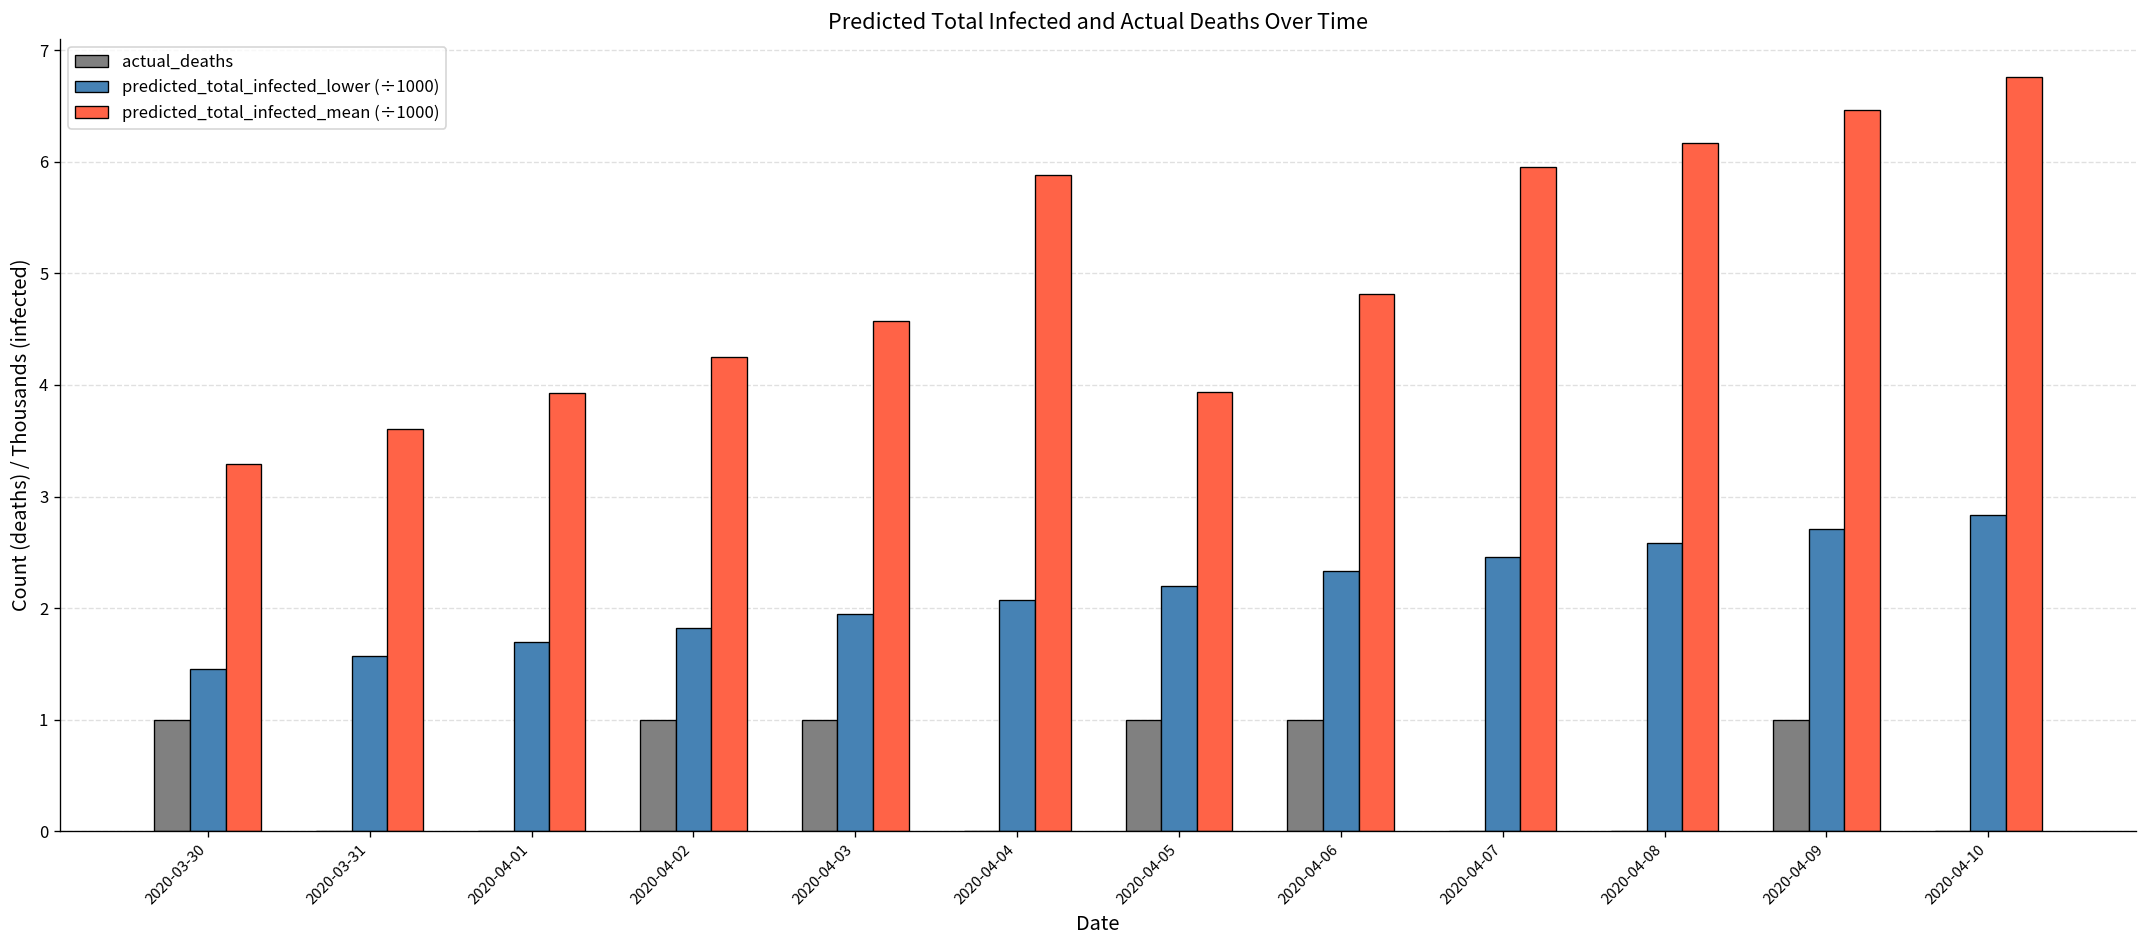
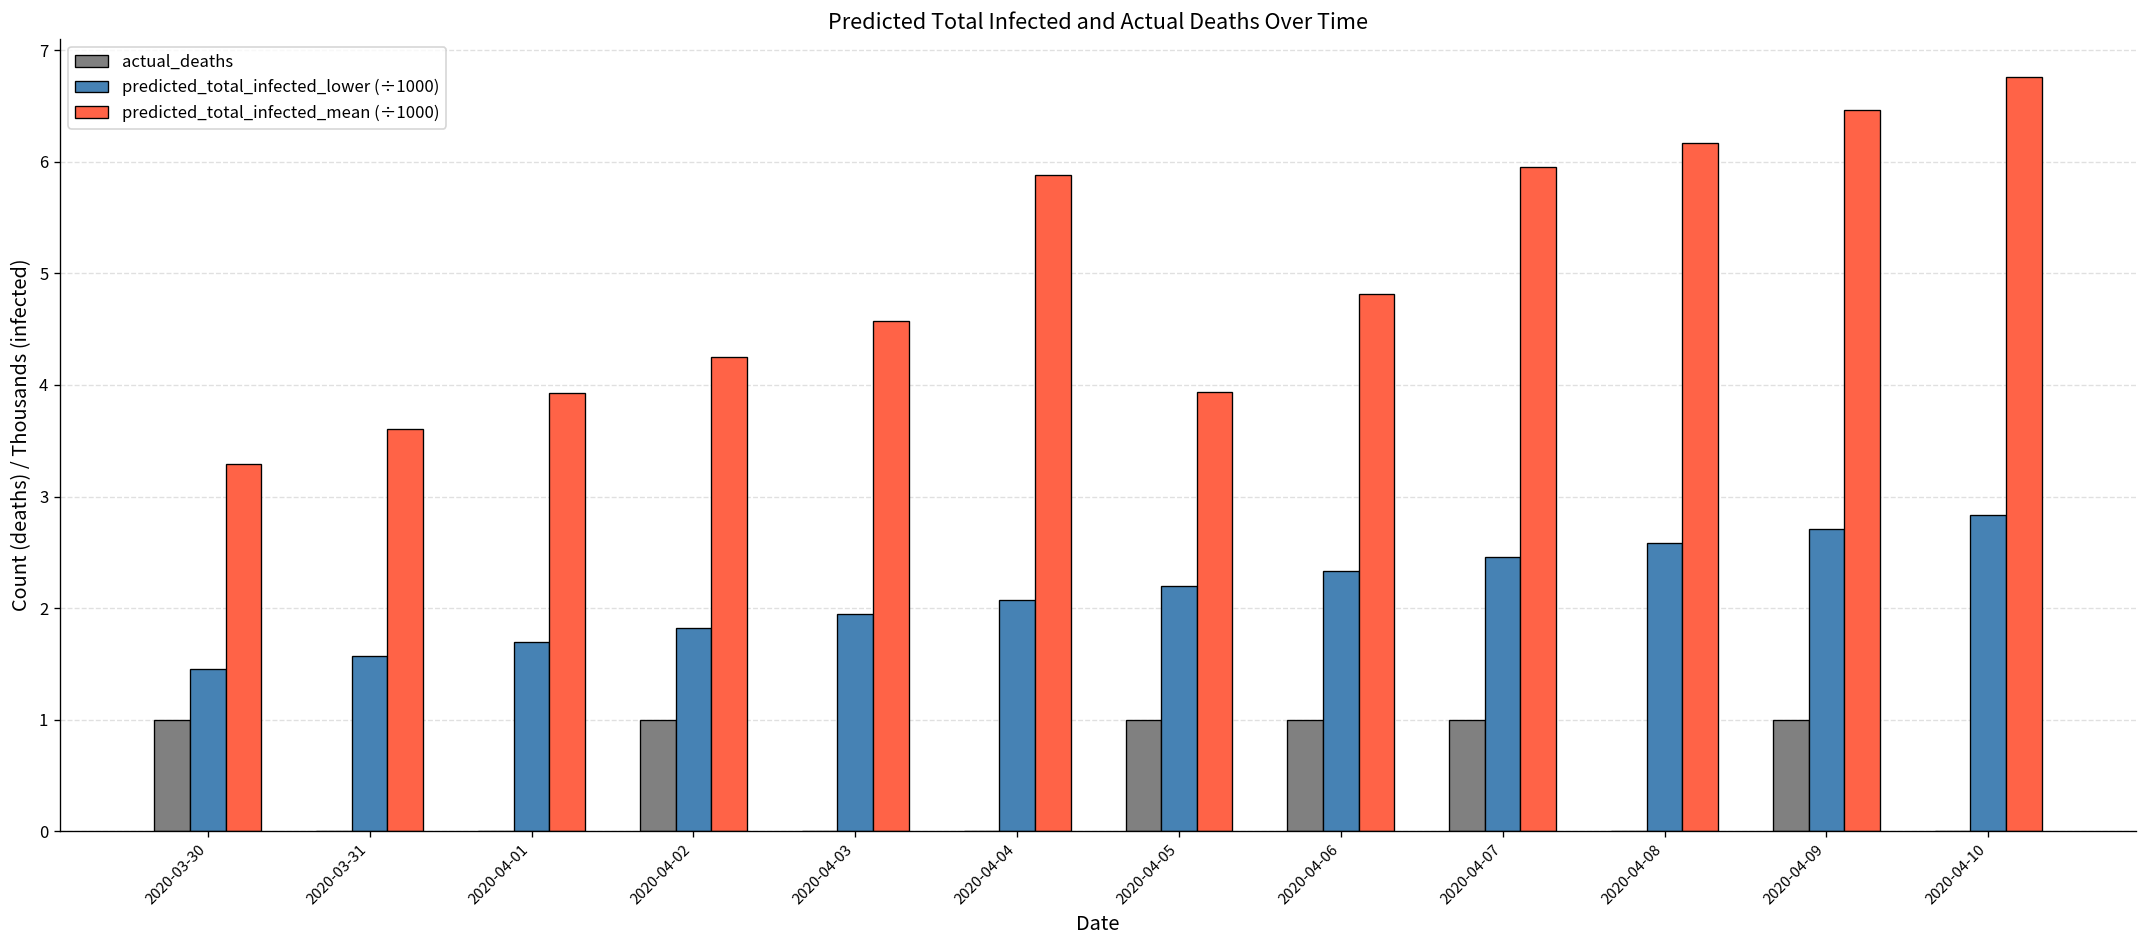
  {
    "actual_deaths": {
      "2020-03-30": 1,
      "2020-03-31": 0,
      "2020-04-01": 0,
      "2020-04-02": 1,
-     "2020-04-03": 1,
+     "2020-04-03": 0,
      "2020-04-04": 0,
      "2020-04-05": 1,
      "2020-04-06": 1,
-     "2020-04-07": 0,
+     "2020-04-07": 1,
      "2020-04-08": 0,
      "2020-04-09": 1,
      "2020-04-10": 0
    },
    "predicted_total_infected_lower (÷1000)": {
      "2020-03-30": 1.5,
      "2020-03-31": 1.6,
      "2020-04-01": 1.7,
      "2020-04-02": 1.8,
      "2020-04-03": 1.9,
      "2020-04-04": 2.1,
      "2020-04-05": 2.2,
      "2020-04-06": 2.3,
      "2020-04-07": 2.5,
      "2020-04-08": 2.6,
      "2020-04-09": 2.7,
      "2020-04-10": 2.8
    },
    "predicted_total_infected_mean (÷1000)": {
      "2020-03-30": 3.3,
      "2020-03-31": 3.6,
      "2020-04-01": 3.9,
      "2020-04-02": 4.2,
      "2020-04-03": 4.6,
      "2020-04-04": 5.9,
      "2020-04-05": 3.9,
      "2020-04-06": 4.8,
      "2020-04-07": 6.0,
      "2020-04-08": 6.2,
      "2020-04-09": 6.5,
      "2020-04-10": 6.8
    }
  }
